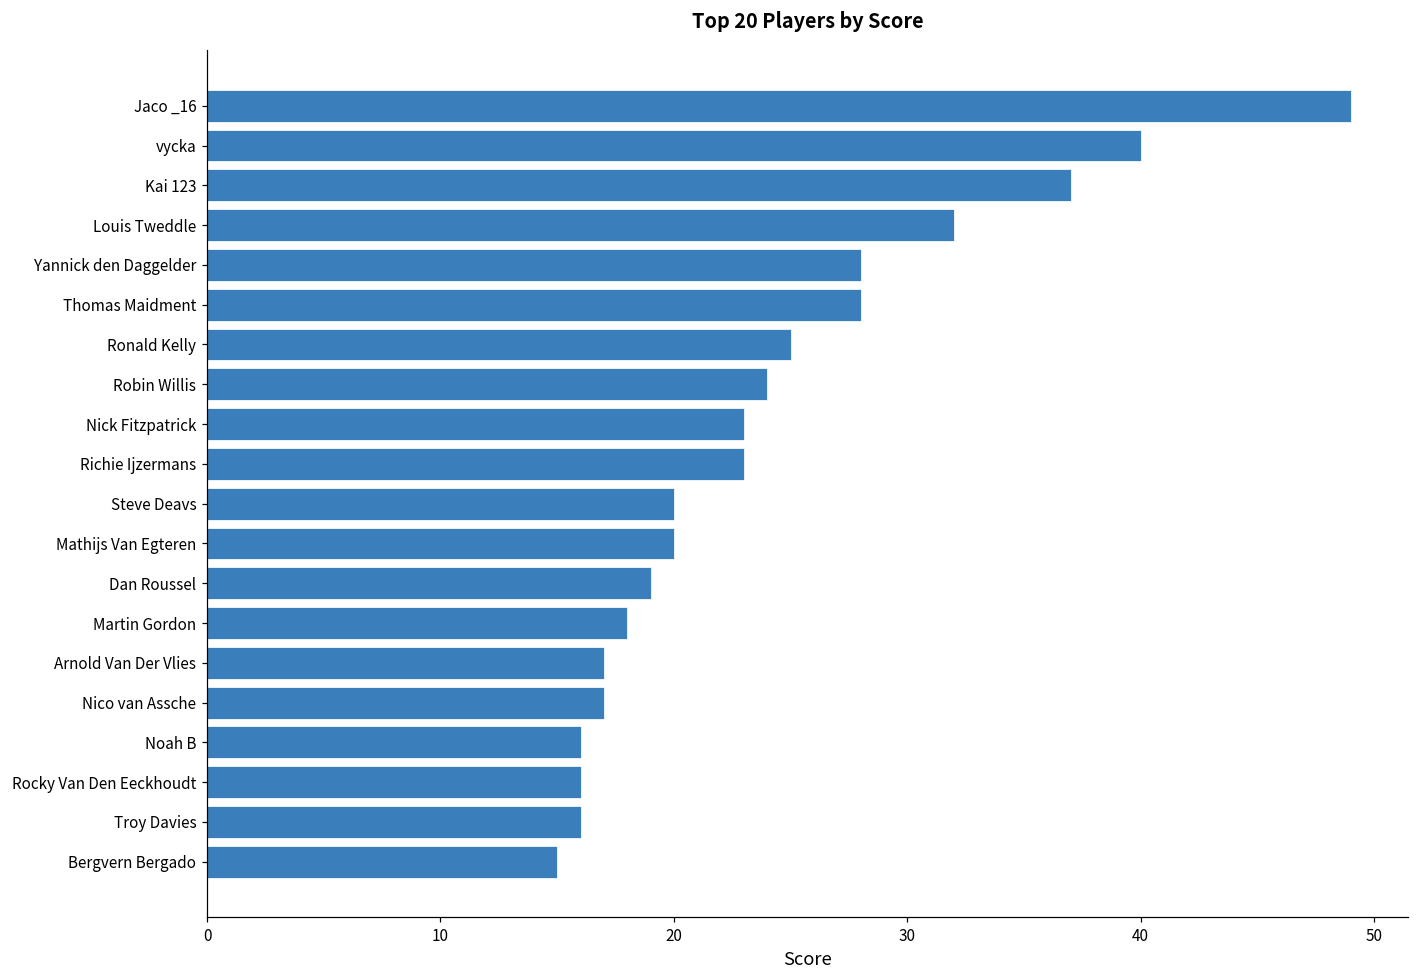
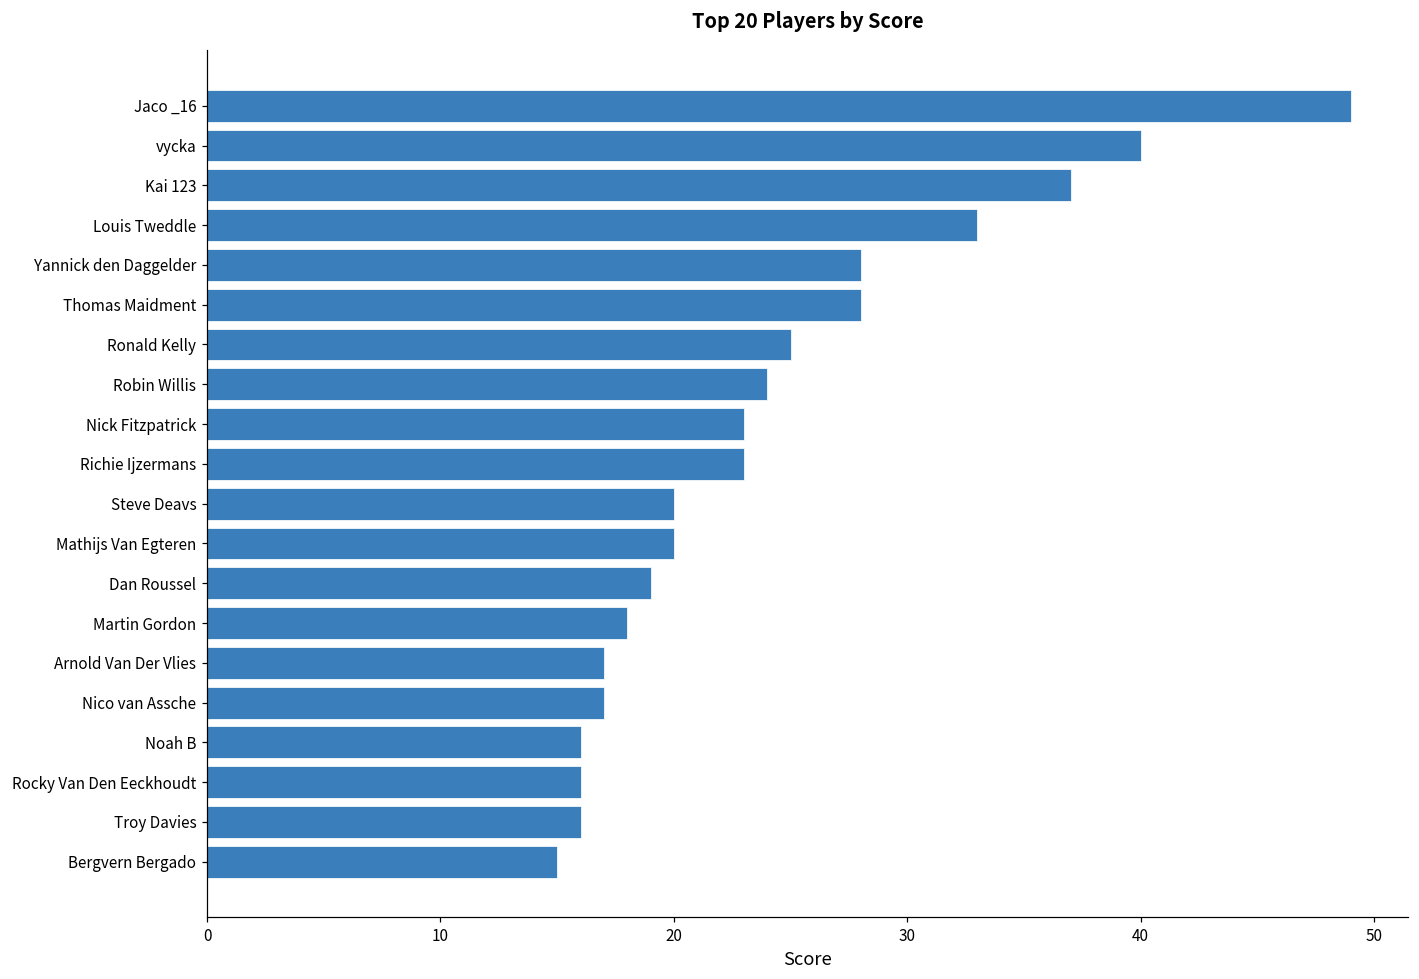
  {
    "Jaco _16": 49,
    "vycka": 40,
    "Kai 123": 37,
-   "Louis Tweddle": 32,
+   "Louis Tweddle": 33,
    "Yannick den Daggelder": 28,
    "Thomas Maidment": 28,
    "Ronald Kelly": 25,
    "Robin Willis": 24,
    "Nick Fitzpatrick": 23,
    "Richie Ijzermans": 23,
    "Steve Deavs": 20,
    "Mathijs Van Egteren": 20,
    "Dan Roussel": 19,
    "Martin Gordon": 18,
    "Arnold Van Der Vlies": 17,
    "Nico van Assche": 17,
    "Noah B": 16,
    "Rocky Van Den Eeckhoudt": 16,
    "Troy Davies": 16,
    "Bergvern Bergado": 15
  }
